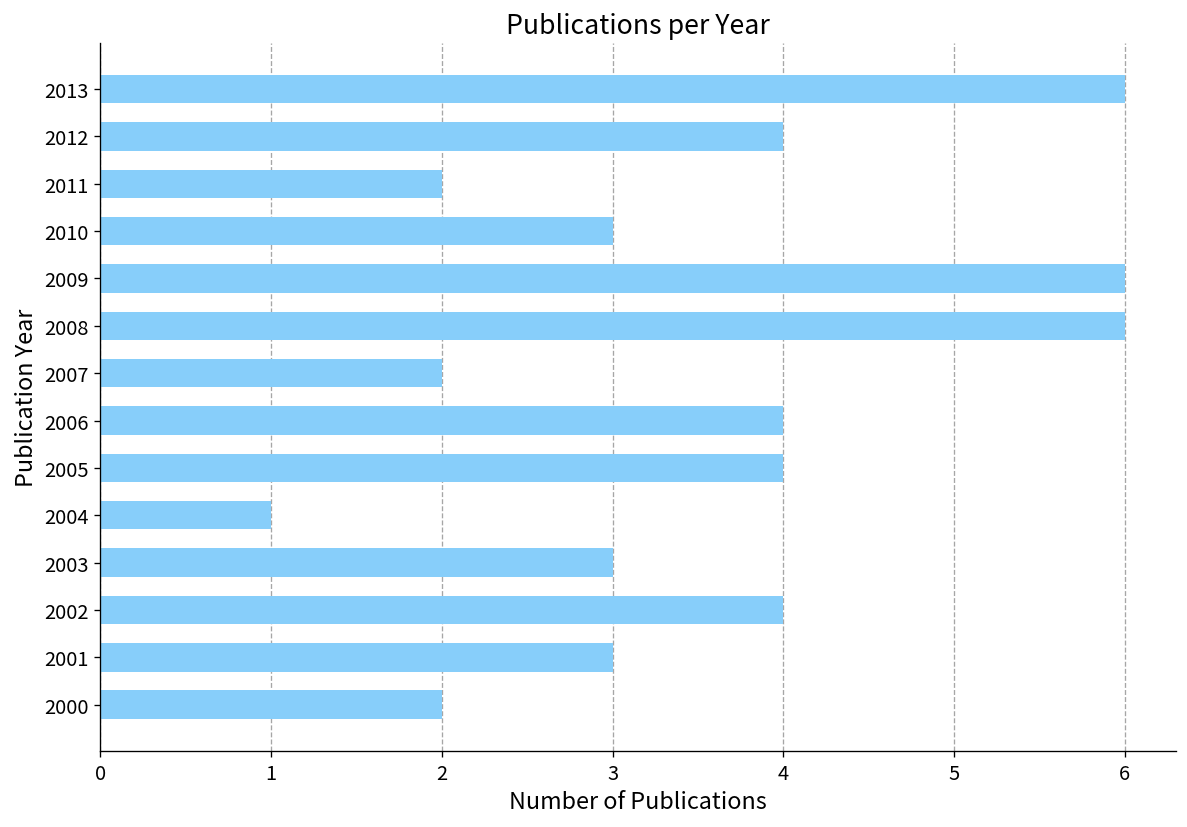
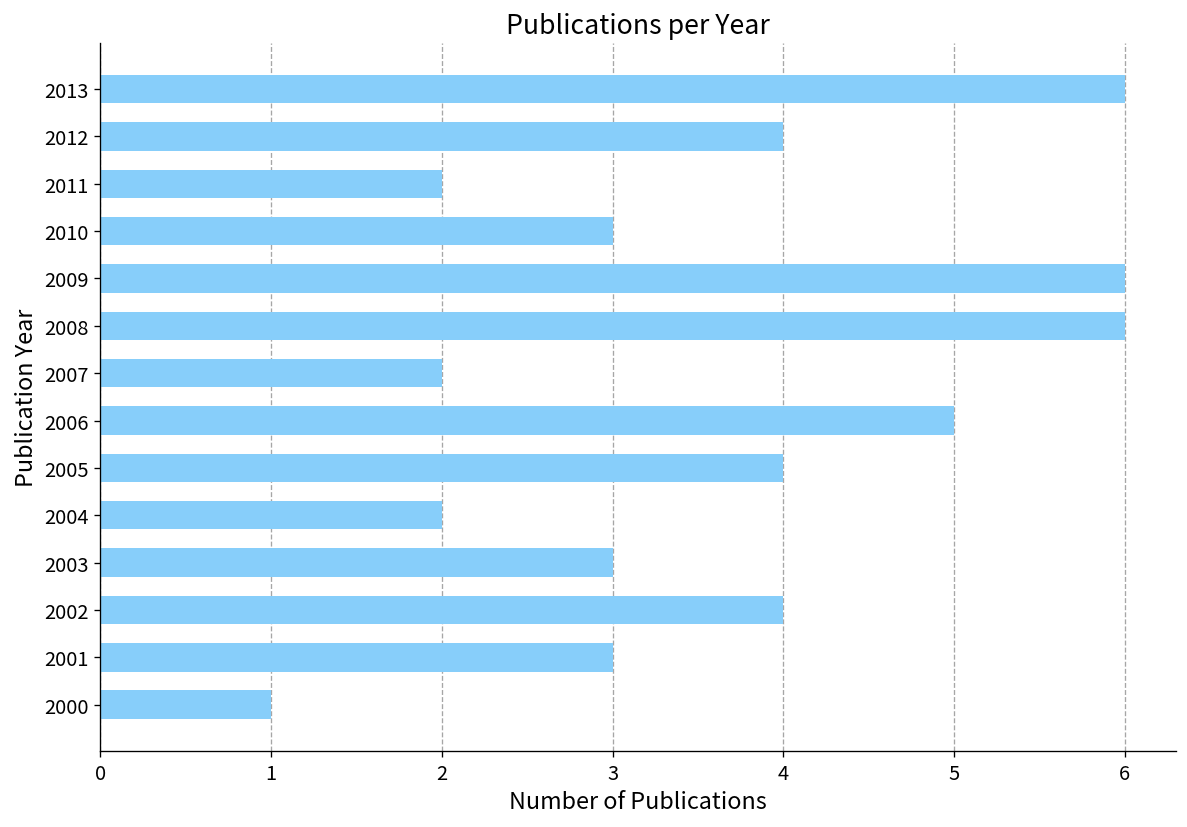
  {
    "2013": 6,
    "2012": 4,
    "2011": 2,
    "2010": 3,
    "2009": 6,
    "2008": 6,
    "2007": 2,
-   "2006": 4,
+   "2006": 5,
    "2005": 4,
-   "2004": 1,
+   "2004": 2,
    "2003": 3,
    "2002": 4,
    "2001": 3,
-   "2000": 2
+   "2000": 1
  }
